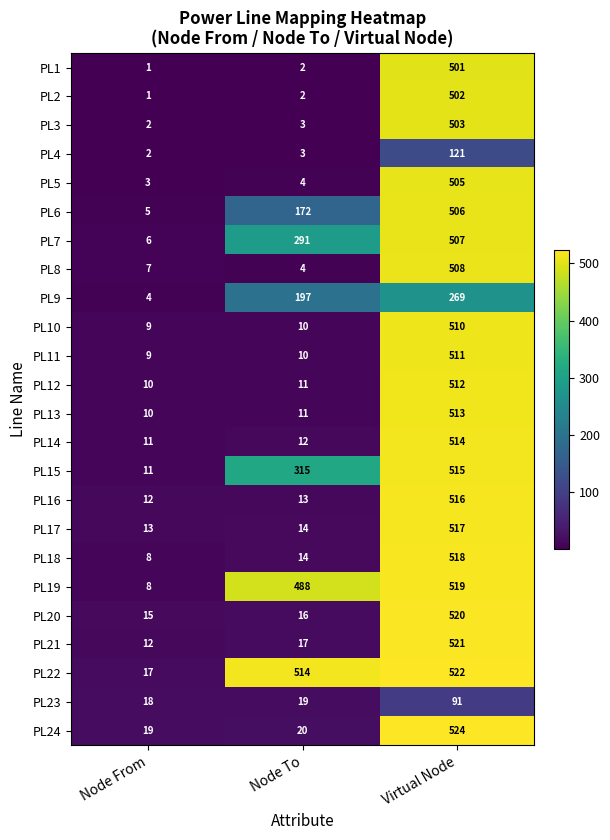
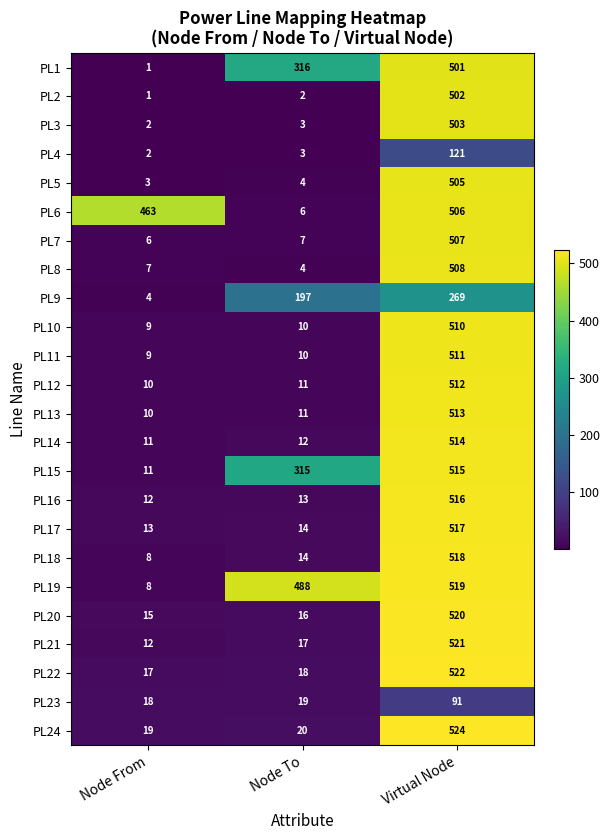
  {
    "PL1": {
      "Node From": 1,
-     "Node To": 2,
+     "Node To": 316,
      "Virtual Node": 501
    },
    "PL2": {
      "Node From": 1,
      "Node To": 2,
      "Virtual Node": 502
    },
    "PL3": {
      "Node From": 2,
      "Node To": 3,
      "Virtual Node": 503
    },
    "PL4": {
      "Node From": 2,
      "Node To": 3,
      "Virtual Node": 121
    },
    "PL5": {
      "Node From": 3,
      "Node To": 4,
      "Virtual Node": 505
    },
    "PL6": {
-     "Node From": 5,
-     "Node To": 172,
+     "Node From": 463,
+     "Node To": 6,
      "Virtual Node": 506
    },
    "PL7": {
      "Node From": 6,
-     "Node To": 291,
+     "Node To": 7,
      "Virtual Node": 507
    },
    "PL8": {
      "Node From": 7,
      "Node To": 4,
      "Virtual Node": 508
    },
    "PL9": {
      "Node From": 4,
      "Node To": 197,
      "Virtual Node": 269
    },
    "PL10": {
      "Node From": 9,
      "Node To": 10,
      "Virtual Node": 510
    },
    "PL11": {
      "Node From": 9,
      "Node To": 10,
      "Virtual Node": 511
    },
    "PL12": {
      "Node From": 10,
      "Node To": 11,
      "Virtual Node": 512
    },
    "PL13": {
      "Node From": 10,
      "Node To": 11,
      "Virtual Node": 513
    },
    "PL14": {
      "Node From": 11,
      "Node To": 12,
      "Virtual Node": 514
    },
    "PL15": {
      "Node From": 11,
      "Node To": 315,
      "Virtual Node": 515
    },
    "PL16": {
      "Node From": 12,
      "Node To": 13,
      "Virtual Node": 516
    },
    "PL17": {
      "Node From": 13,
      "Node To": 14,
      "Virtual Node": 517
    },
    "PL18": {
      "Node From": 8,
      "Node To": 14,
      "Virtual Node": 518
    },
    "PL19": {
      "Node From": 8,
      "Node To": 488,
      "Virtual Node": 519
    },
    "PL20": {
      "Node From": 15,
      "Node To": 16,
      "Virtual Node": 520
    },
    "PL21": {
      "Node From": 12,
      "Node To": 17,
      "Virtual Node": 521
    },
    "PL22": {
      "Node From": 17,
-     "Node To": 514,
+     "Node To": 18,
      "Virtual Node": 522
    },
    "PL23": {
      "Node From": 18,
      "Node To": 19,
      "Virtual Node": 91
    },
    "PL24": {
      "Node From": 19,
      "Node To": 20,
      "Virtual Node": 524
    }
  }
